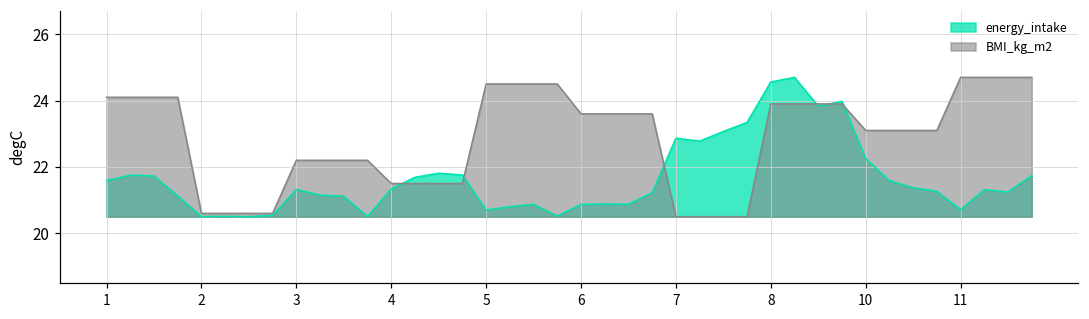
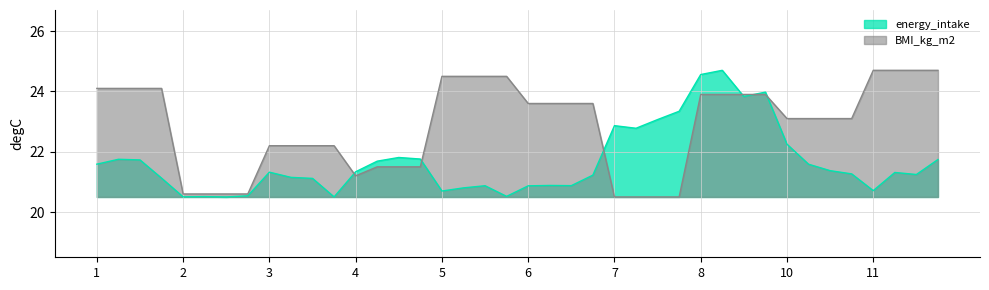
  {
    "energy_intake": {
      "4": 21.3,
      "8": 24.6
    },
    "BMI_kg_m2": {
-     "4": 21.5,
+     "4": 21.2,
      "8": 23.9
    }
  }
